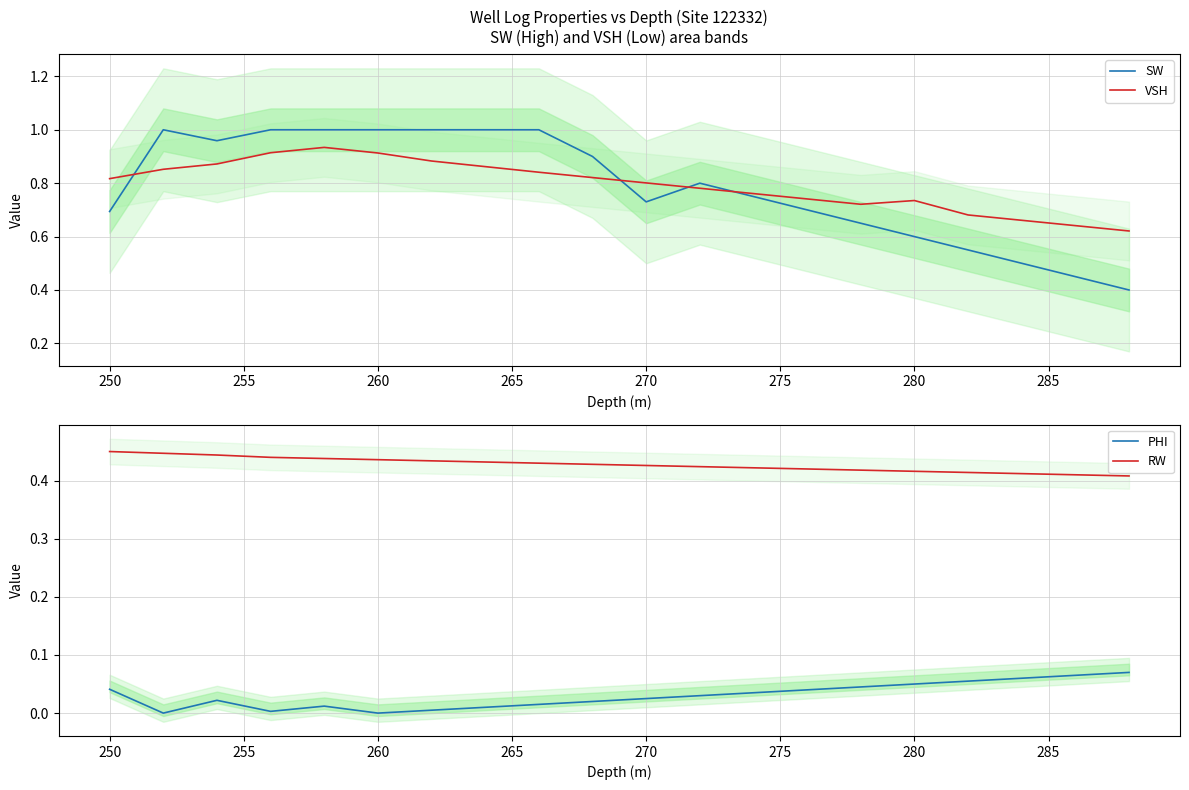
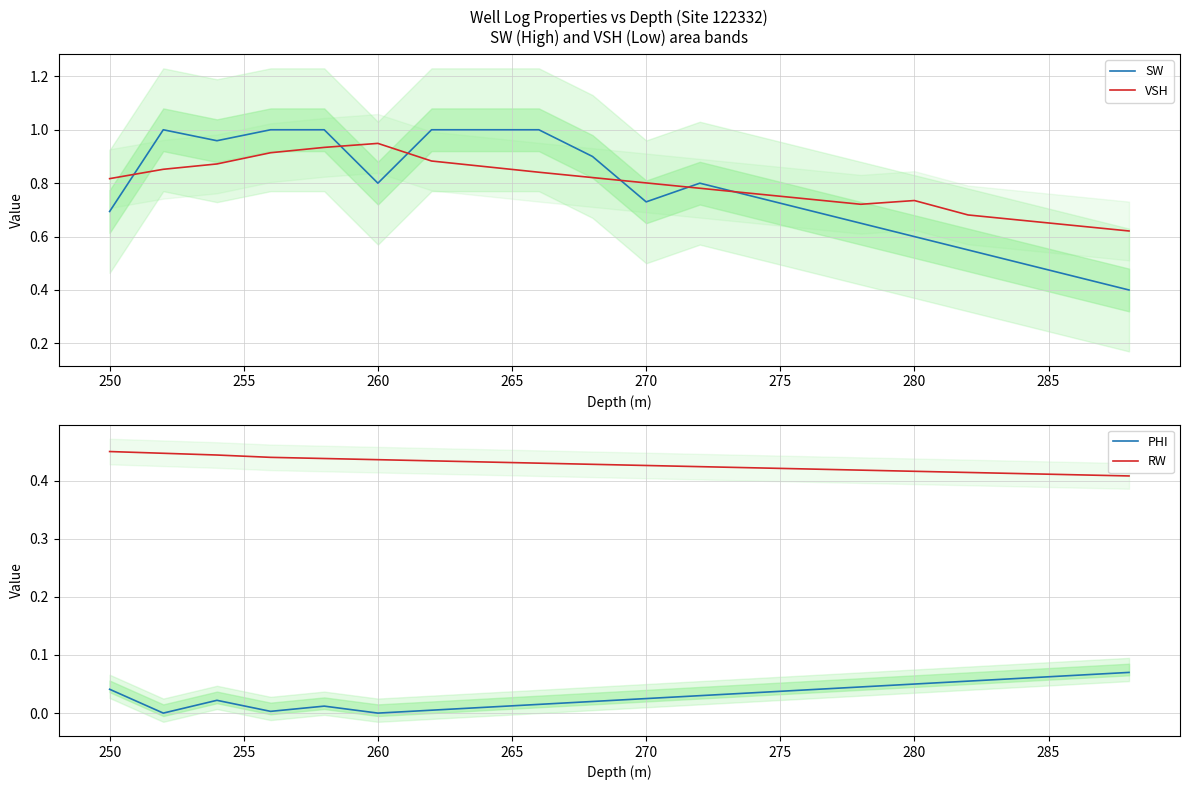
  {
    "Well Log Properties vs Depth (Site 122332) SW (High) and VSH (Low) area bands": {
      "SW": {
        "250": 0.7,
-       "260": 1.0,
+       "260": 0.8,
        "270": 0.73,
        "280": 0.6
      },
      "VSH": {
        "250": 0.82,
-       "260": 0.91,
+       "260": 0.95,
        "280": 0.74
      }
    }
  }
